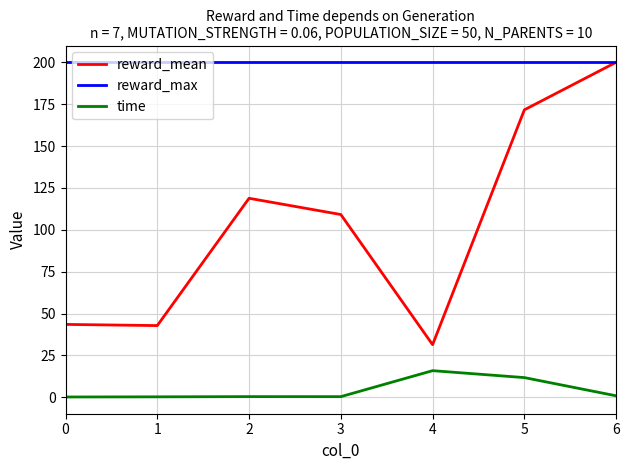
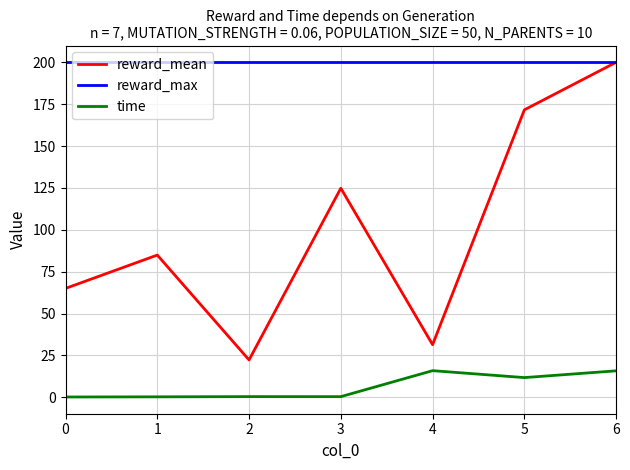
  {
    "reward_mean": {
-     "0": 44,
-     "1": 43,
-     "2": 119,
-     "3": 109,
+     "0": 65,
+     "1": 85,
+     "2": 22,
+     "3": 125,
      "4": 31,
      "5": 172
    },
    "reward_max": {
      "0": 200,
      "2": 200,
      "3": 200,
      "4": 200,
      "5": 200
    },
    "time": {
      "0": 0,
      "1": 0,
      "2": 0,
      "3": 0,
      "4": 16,
      "5": 12,
-     "6": 1
+     "6": 16
    }
  }
